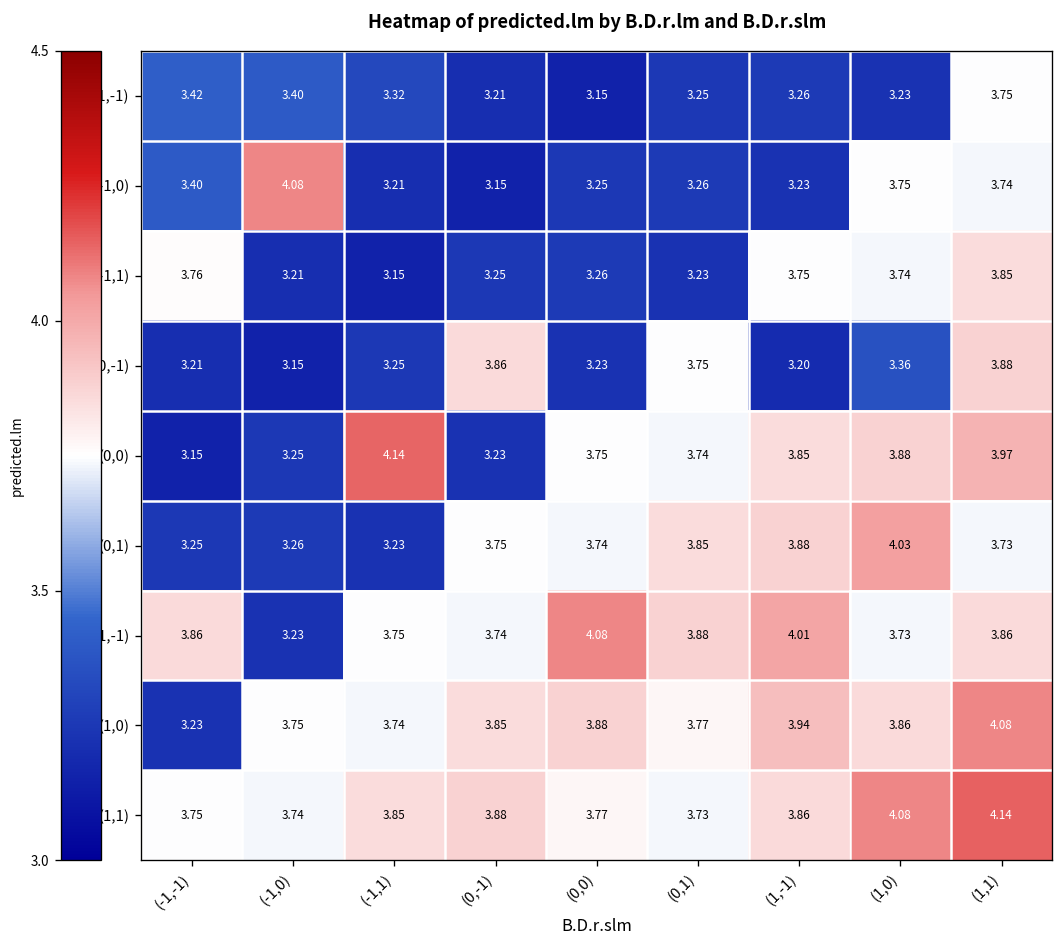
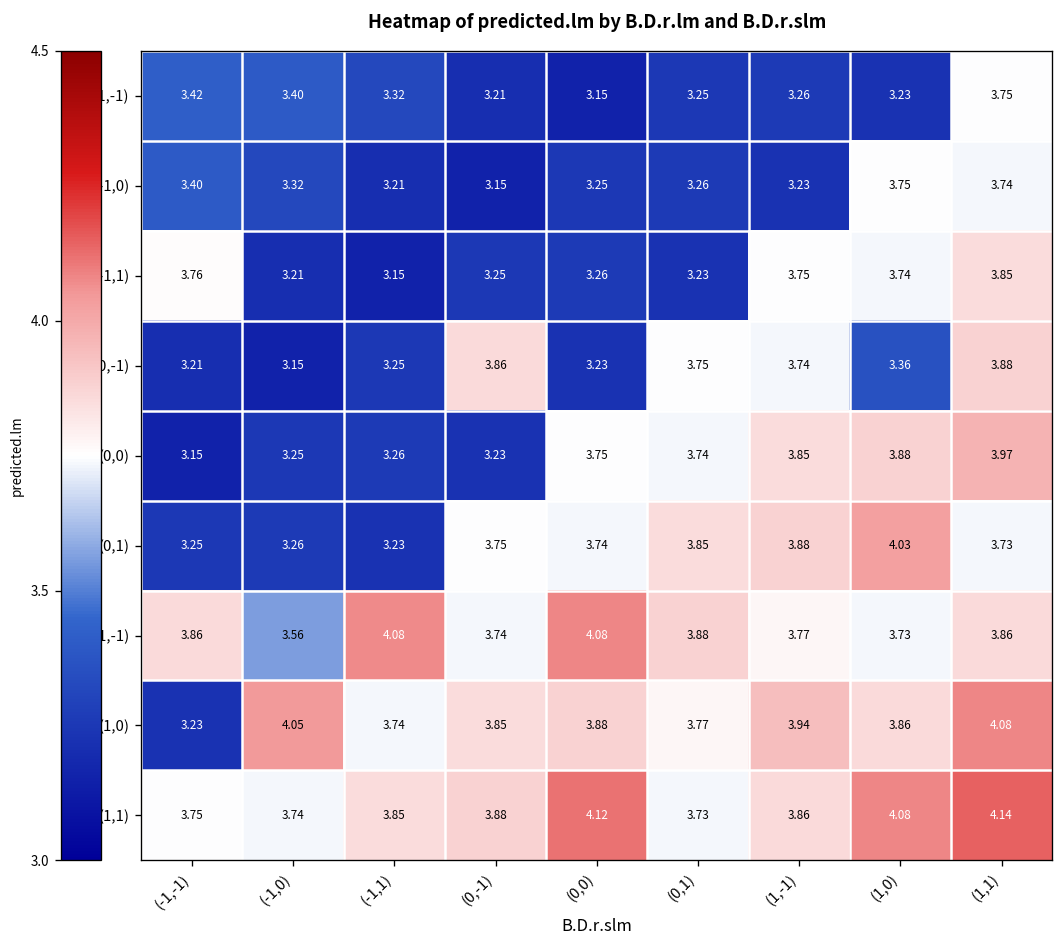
  {
    "(-1,0)": {
      "(-1,-1)": 3.40,
-     "(-1,0)": 4.08,
+     "(-1,0)": 3.32,
      "(-1,1)": 3.21,
      "(0,-1)": 3.15,
      "(0,0)": 3.25,
      "(0,1)": 3.26,
      "(1,-1)": 3.23,
      "(1,0)": 3.75,
      "(1,1)": 3.74
    },
    "(-1,1)": {
      "(-1,-1)": 3.76,
      "(-1,0)": 3.21,
      "(-1,1)": 3.15,
      "(0,-1)": 3.25,
      "(0,0)": 3.26,
      "(0,1)": 3.23,
      "(1,-1)": 3.75,
      "(1,0)": 3.74,
      "(1,1)": 3.85
    },
    "(0,-1)": {
      "(-1,-1)": 3.21,
      "(-1,0)": 3.15,
      "(-1,1)": 3.25,
      "(0,-1)": 3.86,
      "(0,0)": 3.23,
      "(0,1)": 3.75,
-     "(1,-1)": 3.20,
+     "(1,-1)": 3.74,
      "(1,0)": 3.36,
      "(1,1)": 3.88
    },
    "(0,0)": {
      "(-1,-1)": 3.15,
      "(-1,0)": 3.25,
-     "(-1,1)": 4.14,
+     "(-1,1)": 3.26,
      "(0,-1)": 3.23,
      "(0,0)": 3.75,
      "(0,1)": 3.74,
      "(1,-1)": 3.85,
      "(1,0)": 3.88,
      "(1,1)": 3.97
    },
    "(0,1)": {
      "(-1,-1)": 3.25,
      "(-1,0)": 3.26,
      "(-1,1)": 3.23,
      "(0,-1)": 3.75,
      "(0,0)": 3.74,
      "(0,1)": 3.85,
      "(1,-1)": 3.88,
      "(1,0)": 4.03,
      "(1,1)": 3.73
    },
    "(1,-1)": {
      "(-1,-1)": 3.86,
-     "(-1,0)": 3.23,
-     "(-1,1)": 3.75,
+     "(-1,0)": 3.56,
+     "(-1,1)": 4.08,
      "(0,-1)": 3.74,
      "(0,0)": 4.08,
      "(0,1)": 3.88,
-     "(1,-1)": 4.01,
+     "(1,-1)": 3.77,
      "(1,0)": 3.73,
      "(1,1)": 3.86
    },
    "(1,0)": {
      "(-1,-1)": 3.23,
-     "(-1,0)": 3.75,
+     "(-1,0)": 4.05,
      "(-1,1)": 3.74,
      "(0,-1)": 3.85,
      "(0,0)": 3.88,
      "(0,1)": 3.77,
      "(1,-1)": 3.94,
      "(1,0)": 3.86,
      "(1,1)": 4.08
    },
    "(1,1)": {
      "(-1,-1)": 3.75,
      "(-1,0)": 3.74,
      "(-1,1)": 3.85,
      "(0,-1)": 3.88,
-     "(0,0)": 3.77,
+     "(0,0)": 4.12,
      "(0,1)": 3.73,
      "(1,-1)": 3.86,
      "(1,0)": 4.08,
      "(1,1)": 4.14
    }
  }
